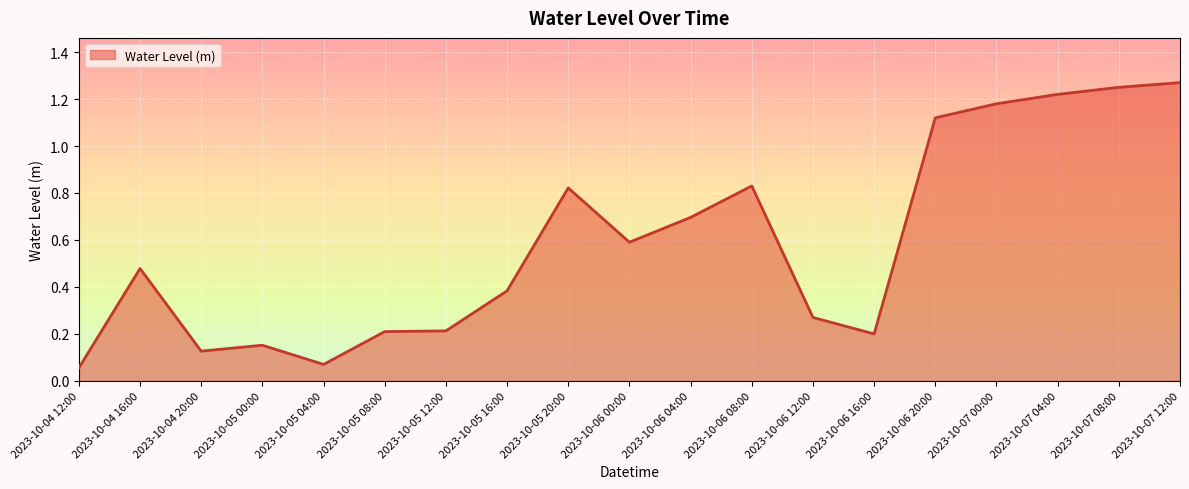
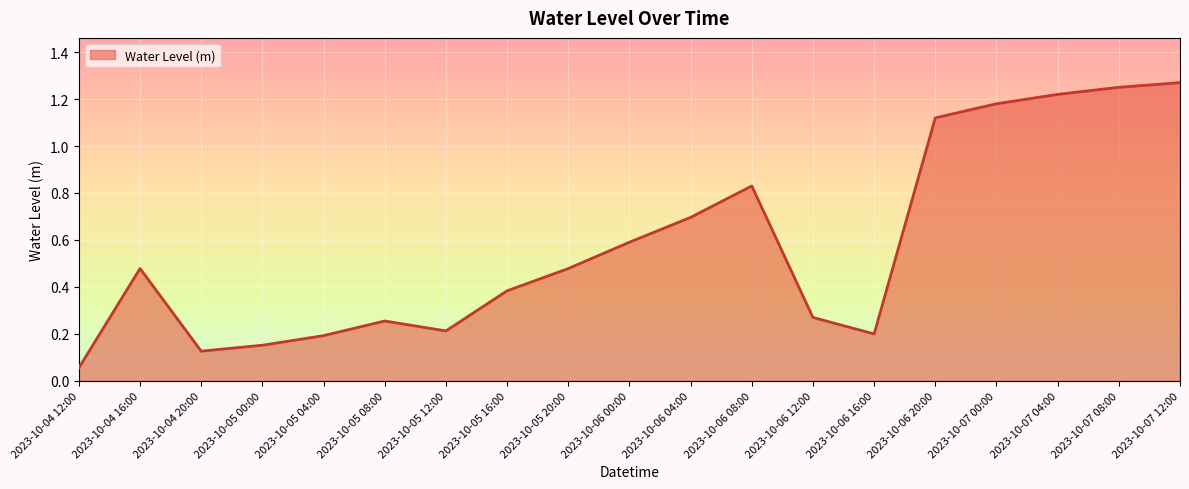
  {
    "2023-10-04 12:00": 0.06,
    "2023-10-04 16:00": 0.48,
    "2023-10-04 20:00": 0.13,
    "2023-10-05 00:00": 0.15,
-   "2023-10-05 04:00": 0.07,
-   "2023-10-05 08:00": 0.21,
+   "2023-10-05 04:00": 0.19,
+   "2023-10-05 08:00": 0.25,
    "2023-10-05 12:00": 0.21,
    "2023-10-05 16:00": 0.38,
-   "2023-10-05 20:00": 0.82,
+   "2023-10-05 20:00": 0.48,
    "2023-10-06 00:00": 0.59,
    "2023-10-06 04:00": 0.70,
    "2023-10-06 08:00": 0.83,
    "2023-10-06 12:00": 0.27,
    "2023-10-06 16:00": 0.20,
    "2023-10-06 20:00": 1.12,
    "2023-10-07 00:00": 1.18,
    "2023-10-07 04:00": 1.22,
    "2023-10-07 08:00": 1.25,
    "2023-10-07 12:00": 1.27
  }
